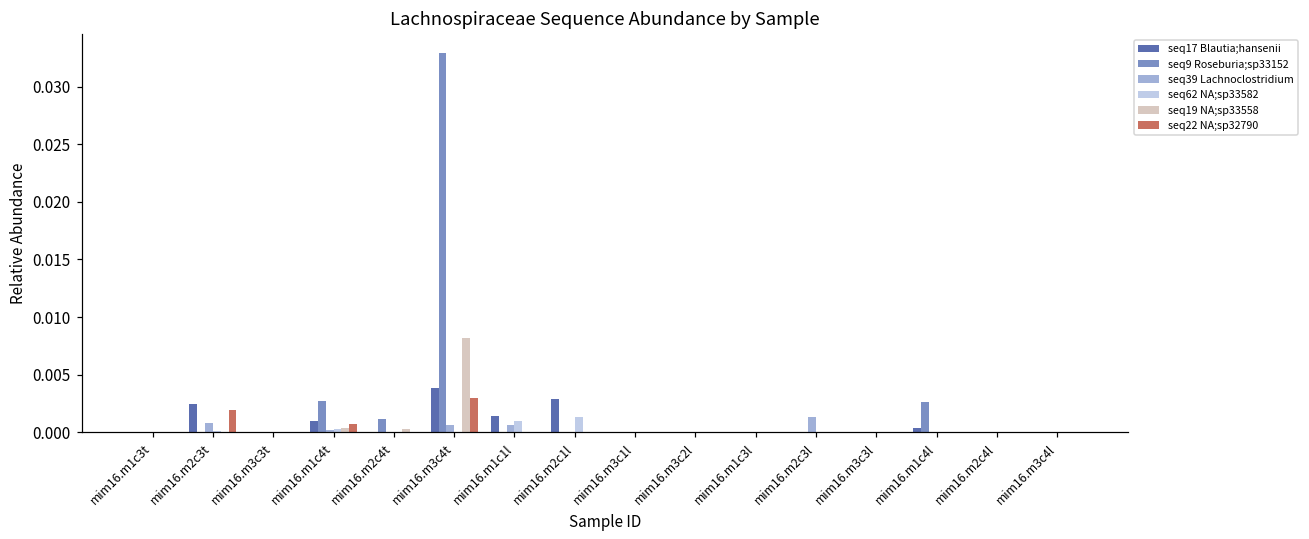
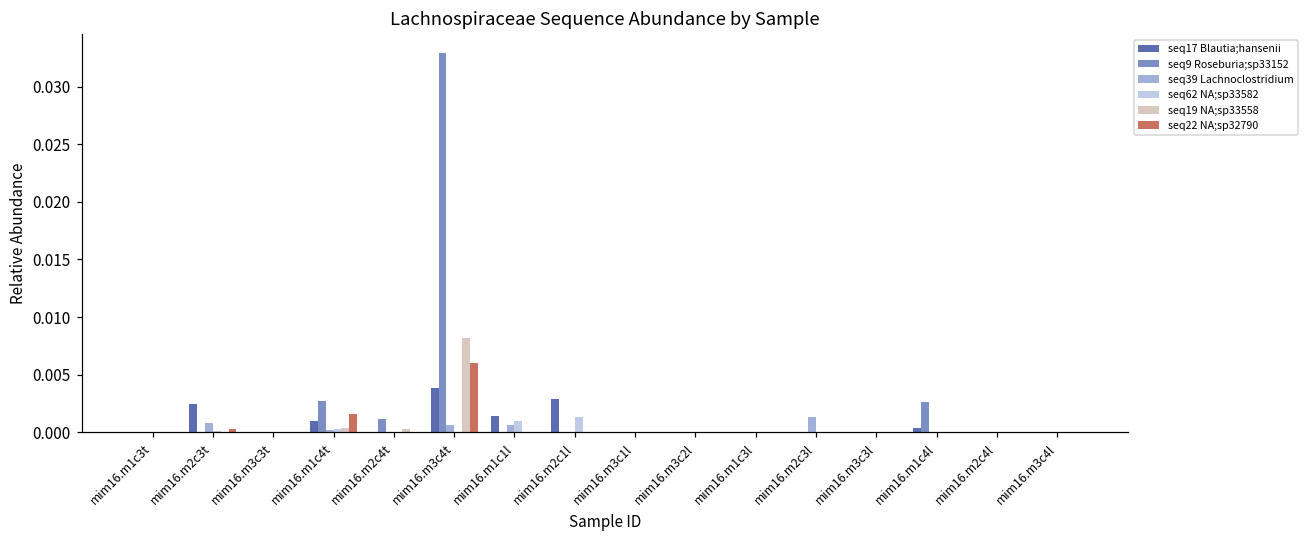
  {
    "seq22 NA;sp32790": {
      "mim16.m1c3t": 0.0000,
-     "mim16.m2c3t": 0.0019,
+     "mim16.m2c3t": 0.0003,
      "mim16.m3c3t": 0.0000,
-     "mim16.m1c4t": 0.0007,
+     "mim16.m1c4t": 0.0016,
      "mim16.m2c4t": 0.0000,
-     "mim16.m3c4t": 0.003,
+     "mim16.m3c4t": 0.006,
      "mim16.m1c1l": 0.0000,
      "mim16.m2c1l": 0.0000,
      "mim16.m3c1l": 0.0000,
      "mim16.m3c2l": 0.0000,
      "mim16.m1c3l": 0.0000,
      "mim16.m2c3l": 0.0000,
      "mim16.m3c3l": 0.0000,
      "mim16.m1c4l": 0.0000,
      "mim16.m2c4l": 0.0000,
      "mim16.m3c4l": 0.0000
    }
  }
